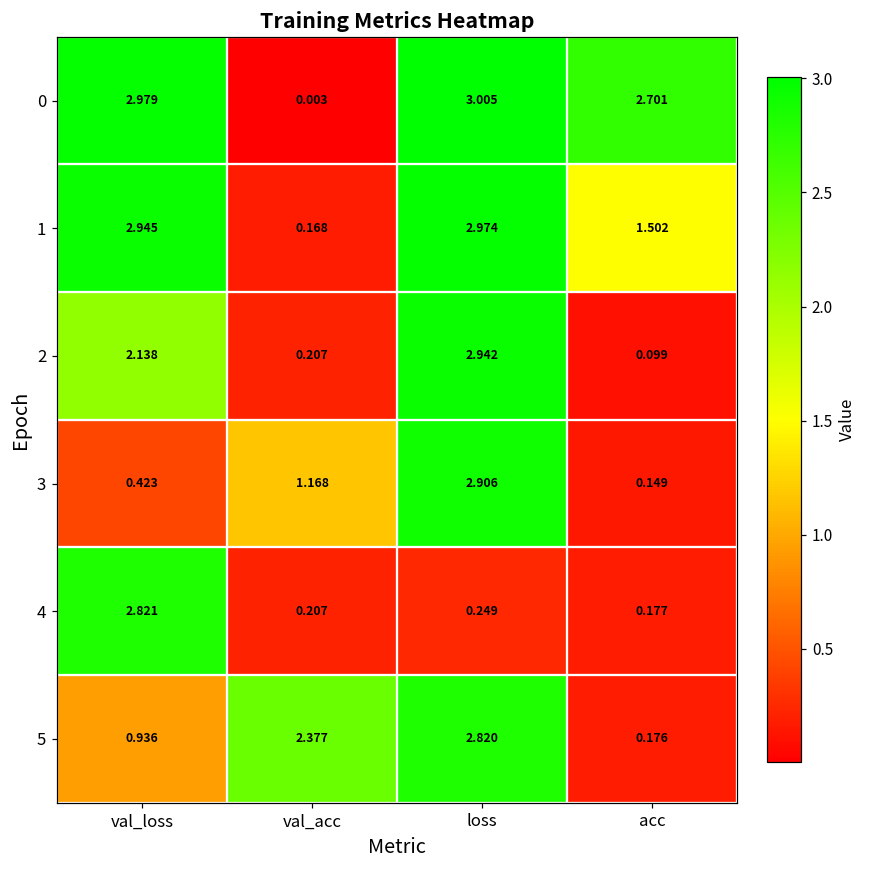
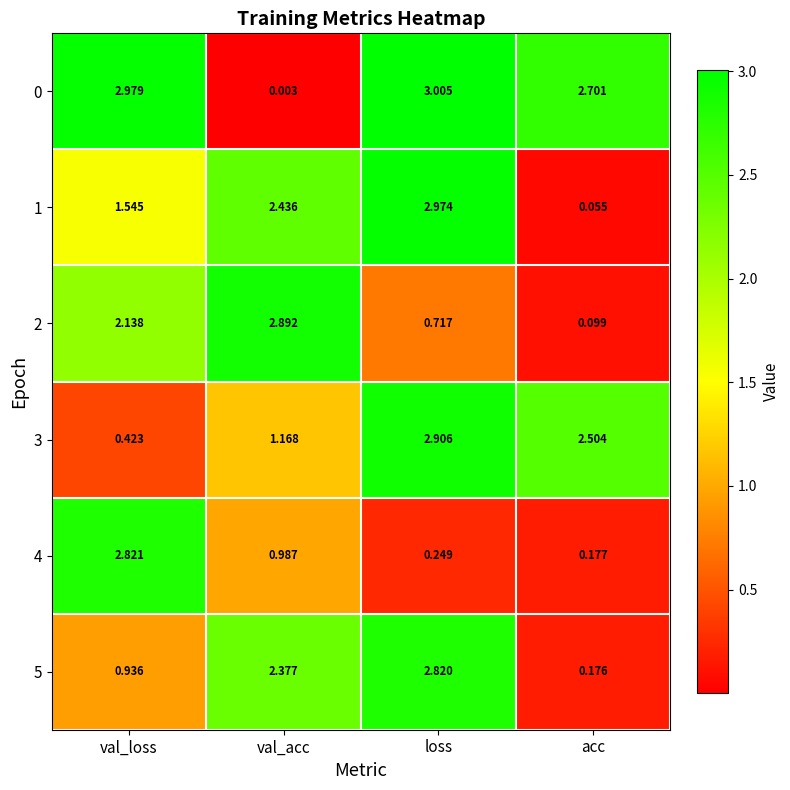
  {
    "0": {
      "val_loss": 2.979,
      "val_acc": 0.003,
      "loss": 3.005,
      "acc": 2.701
    },
    "1": {
-     "val_loss": 2.945,
-     "val_acc": 0.168,
+     "val_loss": 1.545,
+     "val_acc": 2.436,
      "loss": 2.974,
-     "acc": 1.502
+     "acc": 0.055
    },
    "2": {
      "val_loss": 2.138,
-     "val_acc": 0.207,
-     "loss": 2.942,
+     "val_acc": 2.892,
+     "loss": 0.717,
      "acc": 0.099
    },
    "3": {
      "val_loss": 0.423,
      "val_acc": 1.168,
      "loss": 2.906,
-     "acc": 0.149
+     "acc": 2.504
    },
    "4": {
      "val_loss": 2.821,
-     "val_acc": 0.207,
+     "val_acc": 0.987,
      "loss": 0.249,
      "acc": 0.177
    },
    "5": {
      "val_loss": 0.936,
      "val_acc": 2.377,
      "loss": 2.820,
      "acc": 0.176
    }
  }
